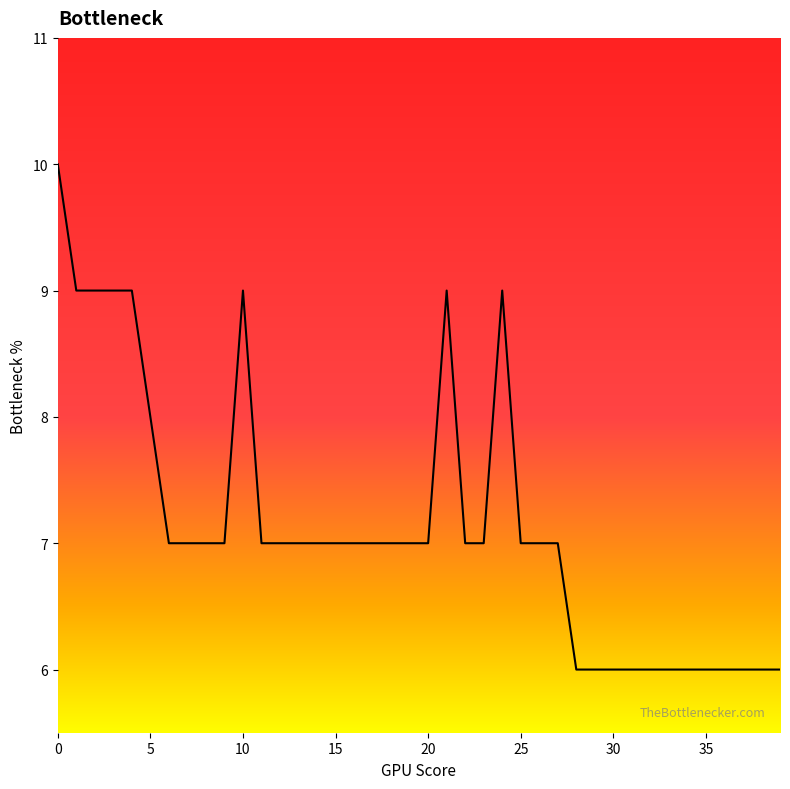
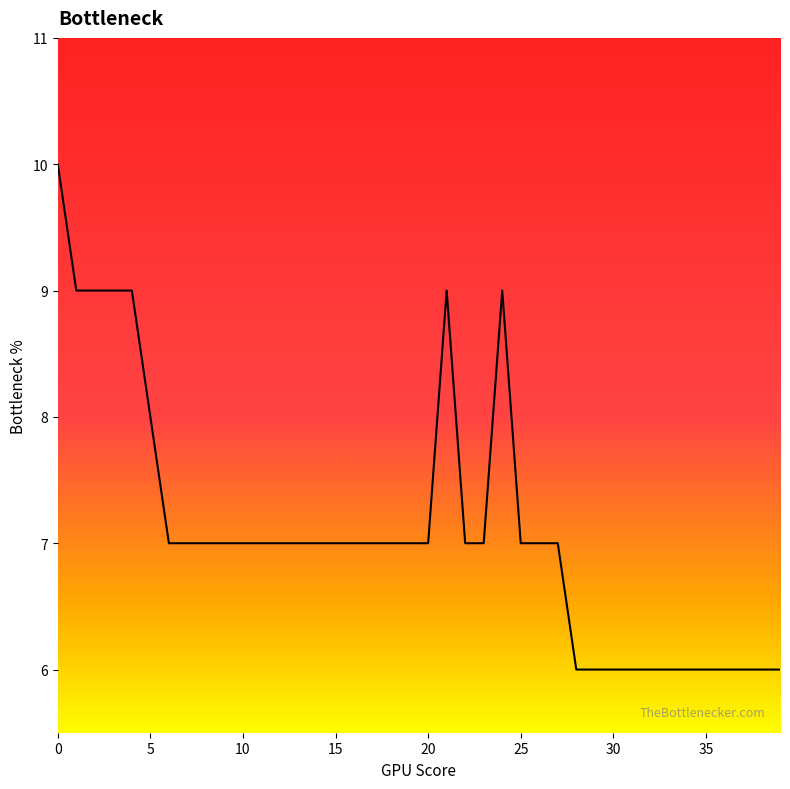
  {
    "0": 10,
    "5": 8,
-   "10": 9,
+   "10": 7,
    "15": 7,
    "20": 7,
    "25": 7,
    "30": 6,
    "35": 6
  }
